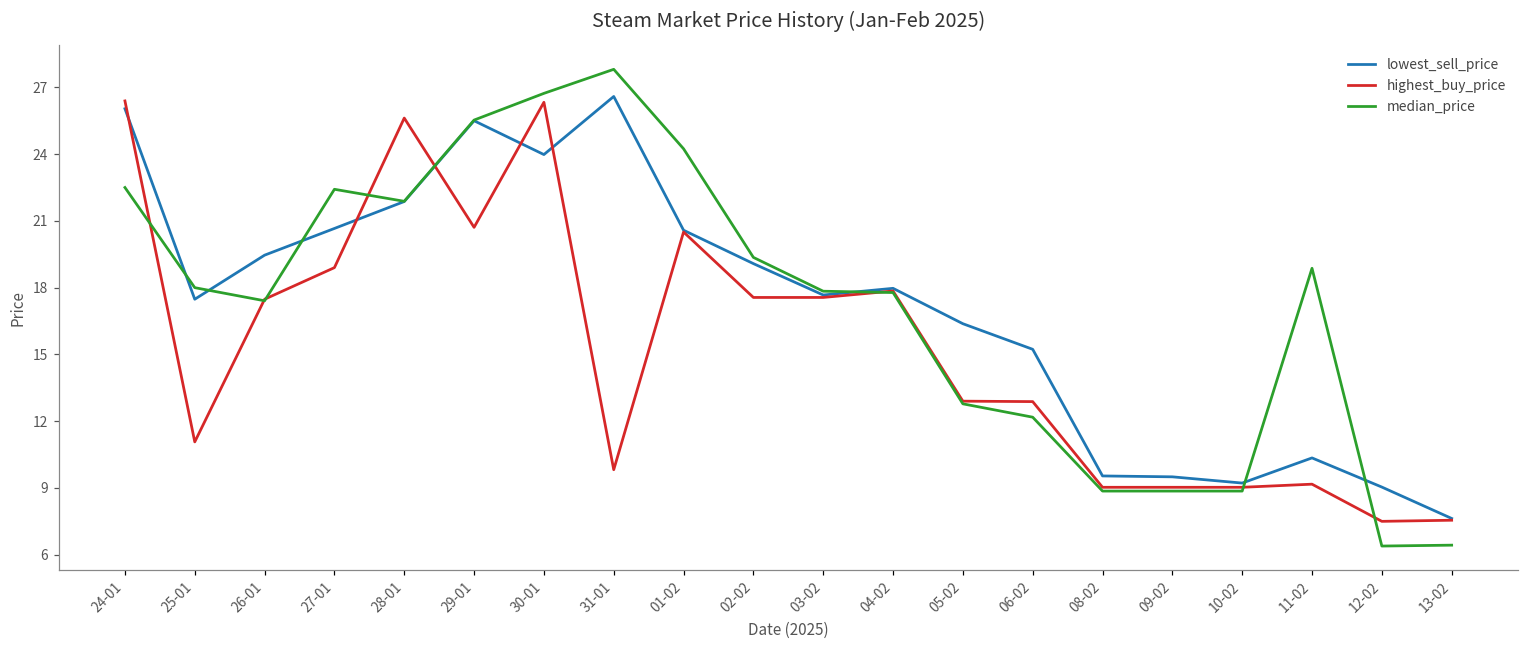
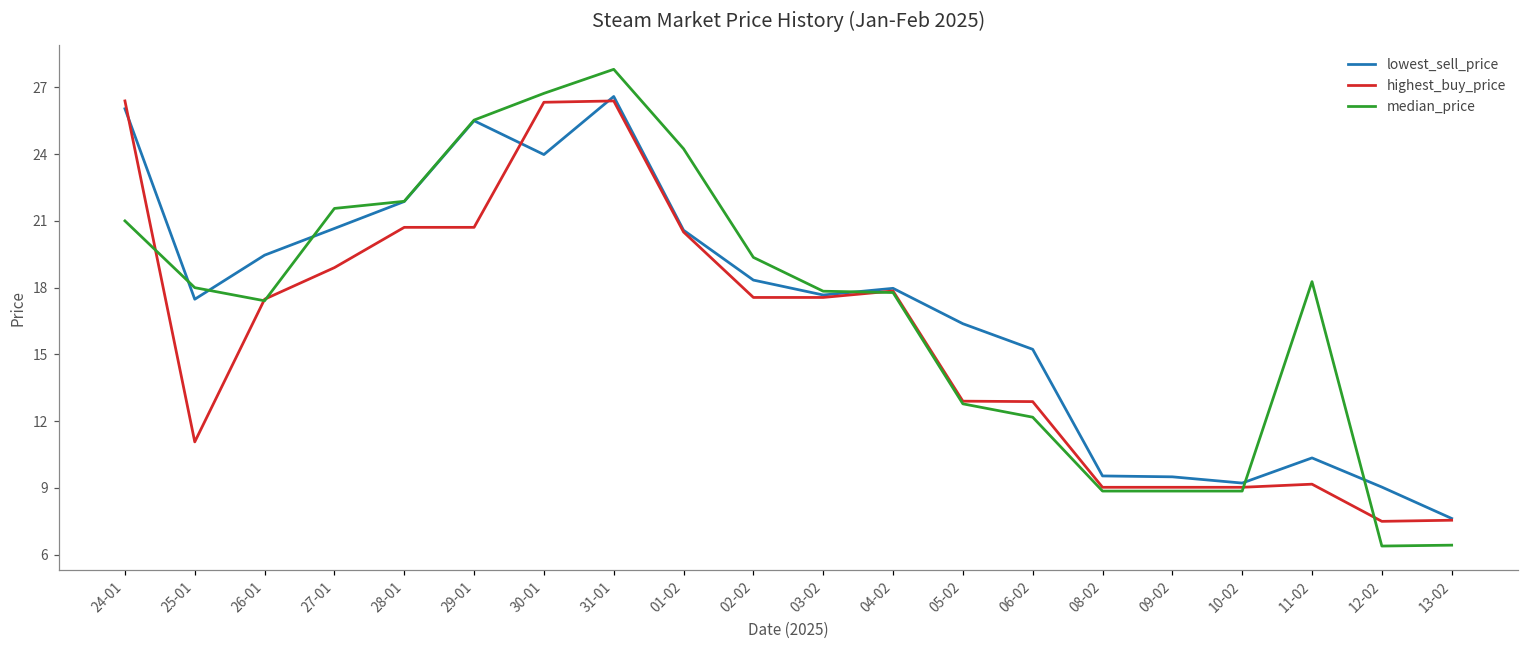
  {
    "lowest_sell_price": {
      "24-01": 26.0,
      "25-01": 17.5,
      "26-01": 19.5,
      "27-01": 20.7,
      "30-01": 24.0,
      "31-01": 26.6,
-     "02-02": 19.1,
+     "02-02": 18.3,
      "05-02": 16.4,
      "06-02": 15.2,
      "08-02": 9.5,
      "09-02": 9.5,
      "10-02": 9.2,
      "11-02": 10.4,
      "12-02": 9.0
    },
    "highest_buy_price": {
      "24-01": 26.4,
      "25-01": 11.1,
      "27-01": 18.9,
-     "28-01": 25.6,
+     "28-01": 20.7,
      "29-01": 20.7,
      "30-01": 26.3,
-     "31-01": 9.8,
+     "31-01": 26.4,
      "02-02": 17.6,
      "06-02": 12.9,
      "08-02": 9.0,
      "09-02": 9.0,
      "10-02": 9.0,
      "11-02": 9.2,
      "12-02": 7.5
    },
    "median_price": {
-     "24-01": 22.5,
+     "24-01": 21.0,
      "25-01": 18.0,
-     "27-01": 22.4,
+     "27-01": 21.6,
      "30-01": 26.7,
      "31-01": 27.8,
      "01-02": 24.2,
      "02-02": 19.4,
      "03-02": 17.8,
      "06-02": 12.2,
      "08-02": 8.9,
      "09-02": 8.9,
      "10-02": 8.9,
-     "11-02": 18.9,
+     "11-02": 18.3,
      "12-02": 6.4,
      "13-02": 6.4
    }
  }
